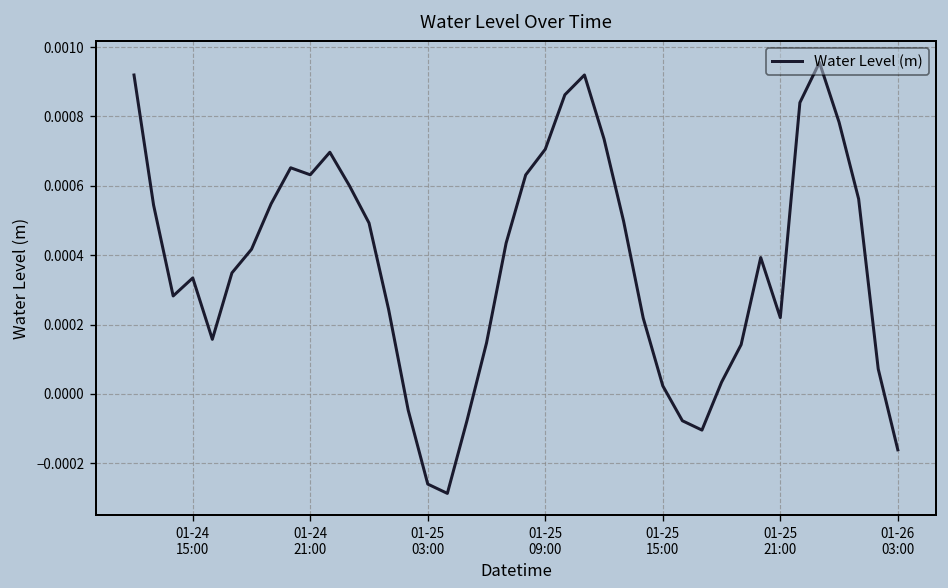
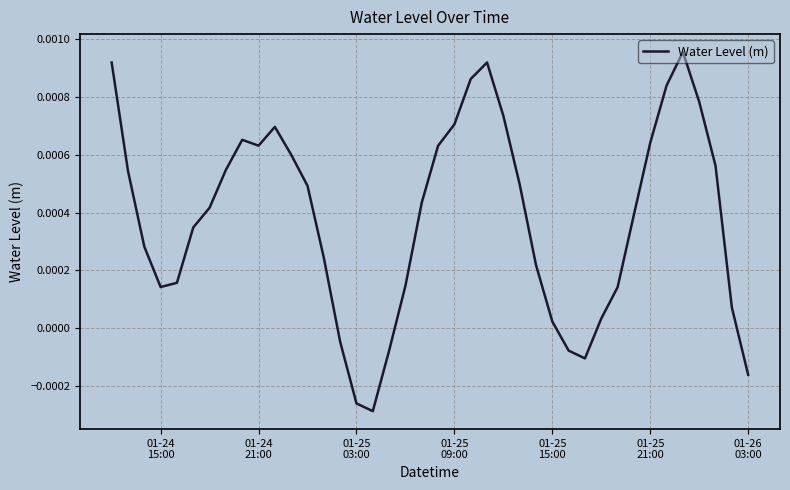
  {
-   "01-24 15:00": 0.00033,
+   "01-24 15:00": 0.00014,
    "01-24 21:00": 0.00063,
    "01-25 03:00": -0.00026,
    "01-25 09:00": 0.00071,
    "01-25 15:00": 0.00002,
-   "01-25 21:00": 0.00022,
+   "01-25 21:00": 0.00064,
    "01-26 03:00": -0.00016
  }
